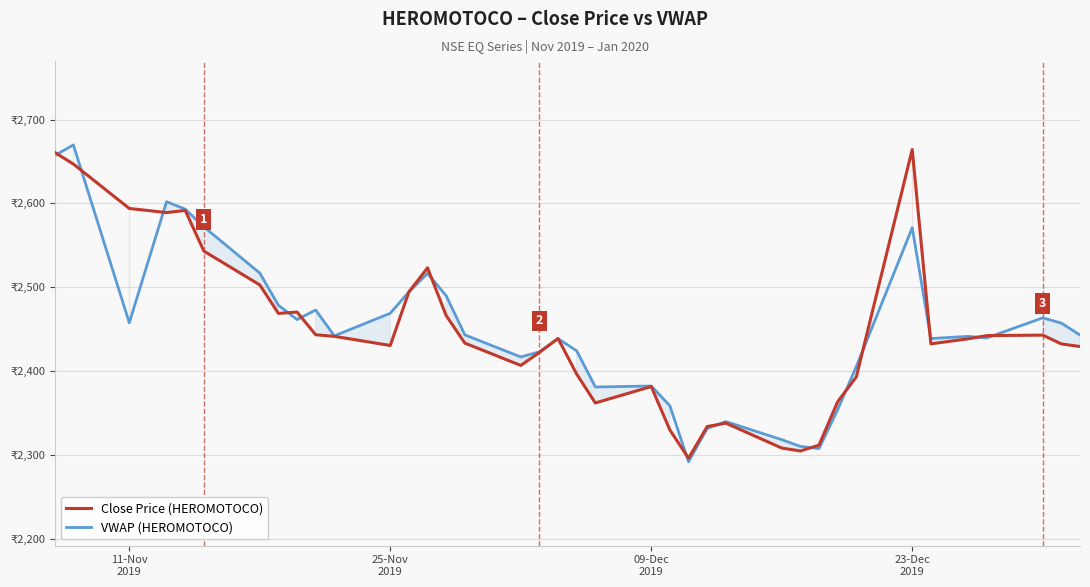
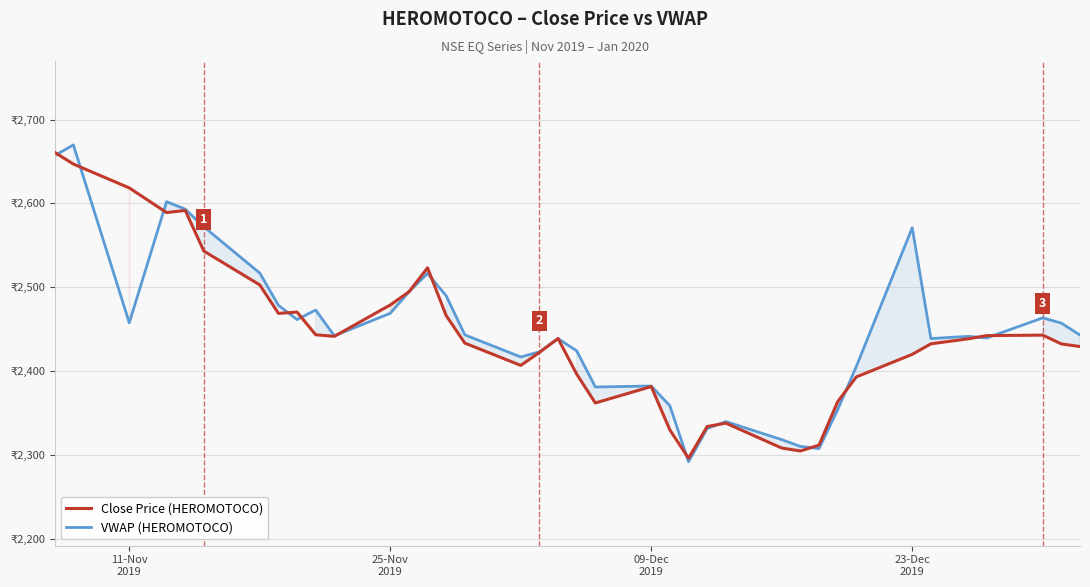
  {
    "Close Price (HEROMOTOCO)": {
-     "11-Nov 2019": "₹2,590",
-     "25-Nov 2019": "₹2,430",
-     "23-Dec 2019": "₹2,660"
+     "11-Nov 2019": "₹2,620",
+     "25-Nov 2019": "₹2,480",
+     "23-Dec 2019": "₹2,420"
    },
    "VWAP (HEROMOTOCO)": {
      "11-Nov 2019": "₹2,460",
      "25-Nov 2019": "₹2,470",
      "23-Dec 2019": "₹2,570"
    }
  }
